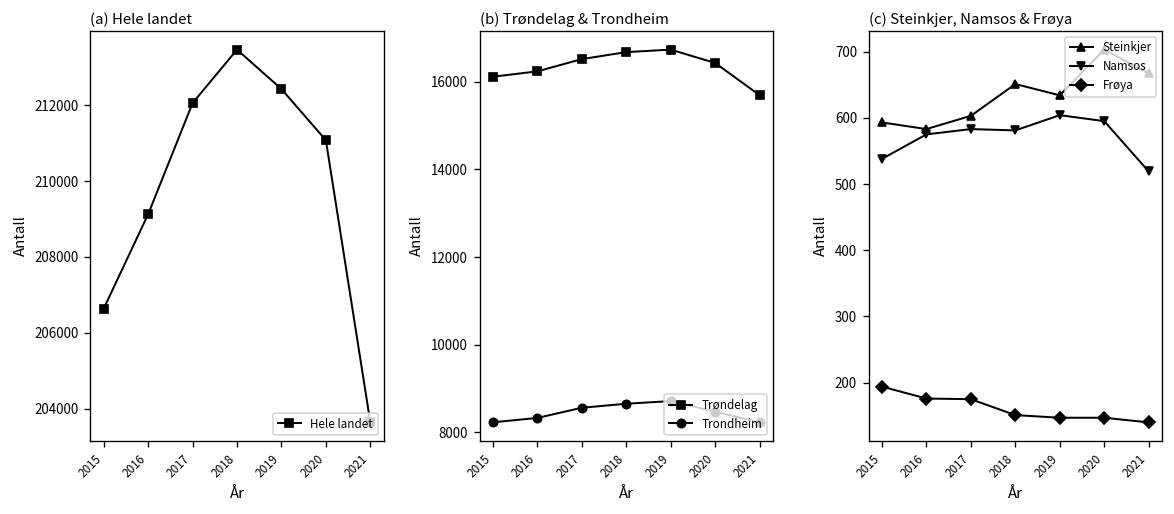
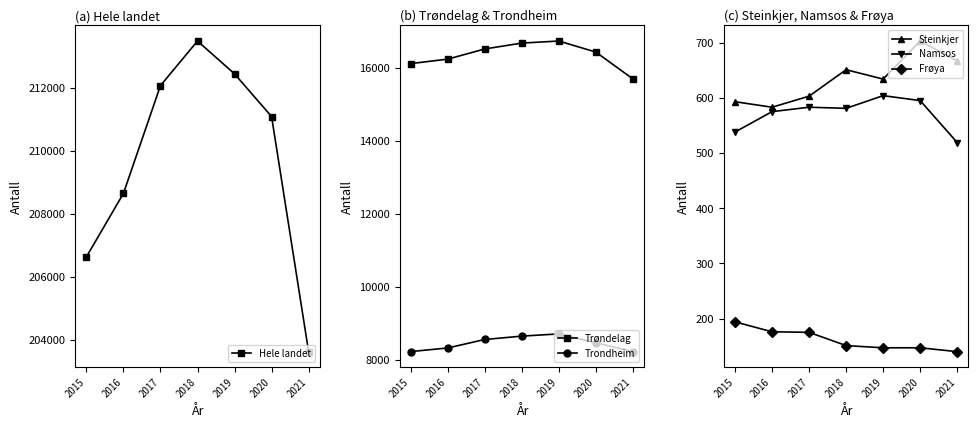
  {
    "(a) Hele landet": {
      "2015": 206600,
-     "2016": 209100,
+     "2016": 208600,
      "2017": 212100,
      "2018": 213500,
      "2019": 212400,
      "2020": 211100
    }
  }
